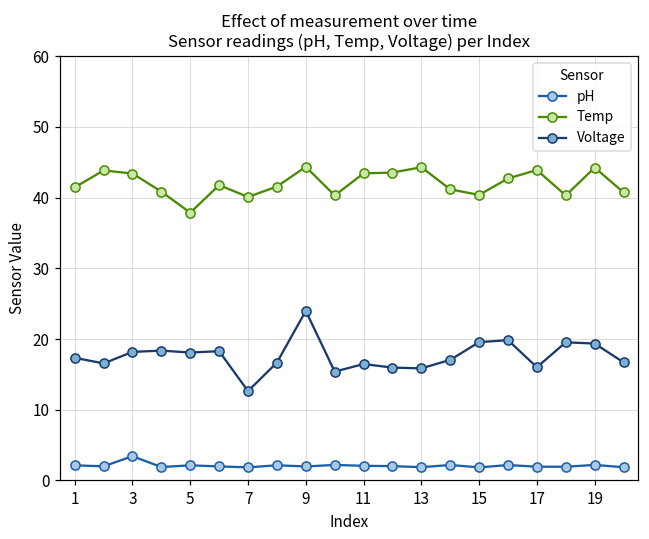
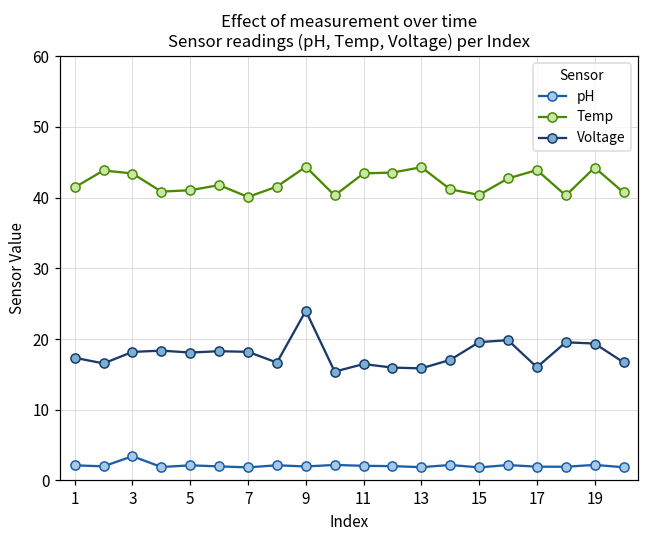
  {
    "pH": {
      "1": 2,
      "3": 3,
      "5": 2,
      "7": 2,
      "9": 2,
      "11": 2,
      "13": 2,
      "15": 2,
      "17": 2,
      "19": 2
    },
    "Temp": {
      "1": 41,
      "3": 43,
-     "5": 38,
+     "5": 41,
      "7": 40,
      "9": 44,
      "11": 43,
      "13": 44,
      "15": 40,
      "17": 44,
      "19": 44
    },
    "Voltage": {
      "1": 17,
      "3": 18,
      "5": 18,
-     "7": 13,
+     "7": 18,
      "9": 24,
      "11": 16,
      "13": 16,
      "15": 20,
      "17": 16,
      "19": 19
    }
  }
